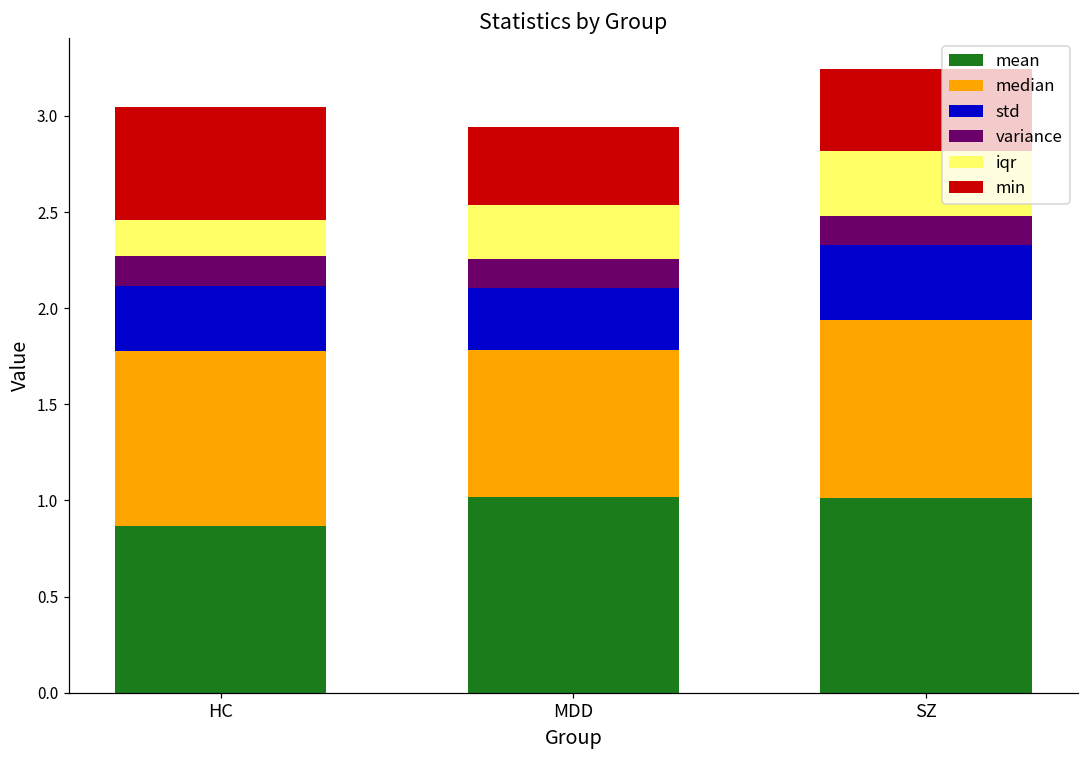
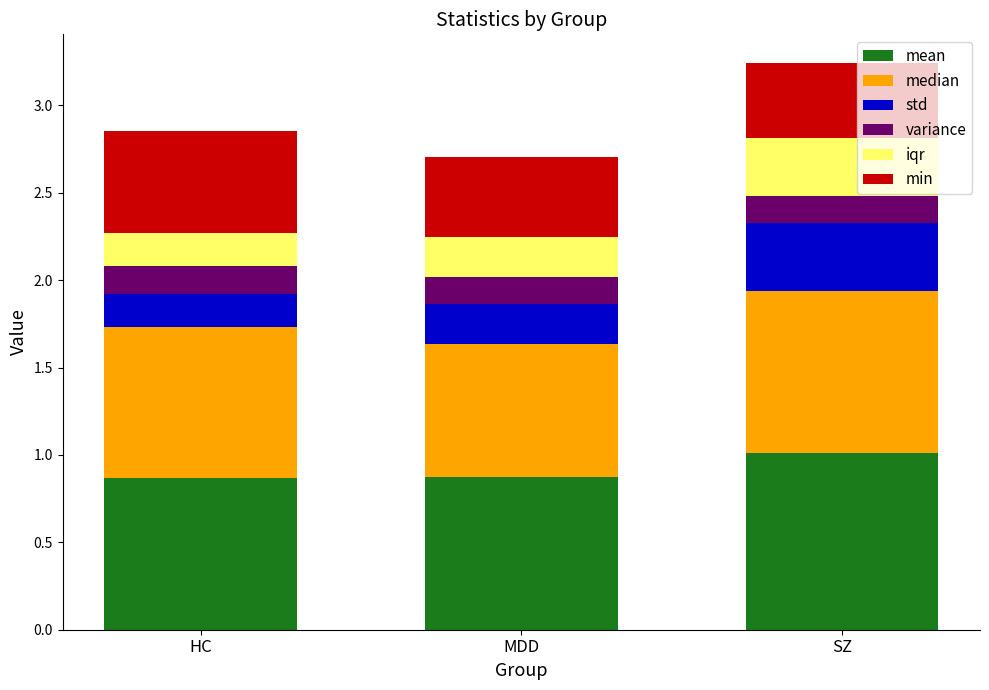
  {
    "mean": {
      "HC": 0.87,
-     "MDD": 1.02,
+     "MDD": 0.87,
      "SZ": 1.01
    },
    "median": {
-     "HC": 0.91,
+     "HC": 0.87,
      "MDD": 0.76,
      "SZ": 0.93
    },
    "std": {
-     "HC": 0.33,
-     "MDD": 0.32,
+     "HC": 0.19,
+     "MDD": 0.23,
      "SZ": 0.39
    },
    "variance": {
      "HC": 0.16,
      "MDD": 0.15,
      "SZ": 0.15
    },
    "iqr": {
      "HC": 0.19,
-     "MDD": 0.28,
+     "MDD": 0.23,
      "SZ": 0.34
    },
    "min": {
      "HC": 0.58,
-     "MDD": 0.40,
+     "MDD": 0.46,
      "SZ": 0.43
    }
  }
